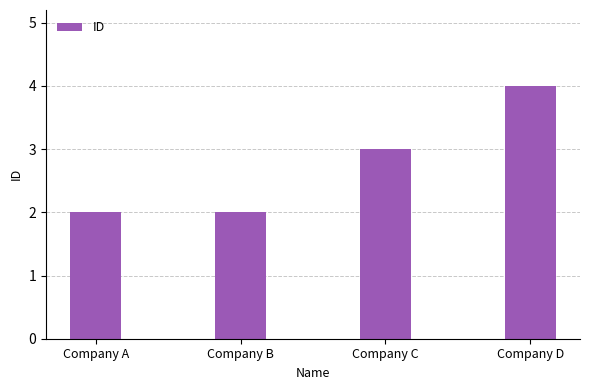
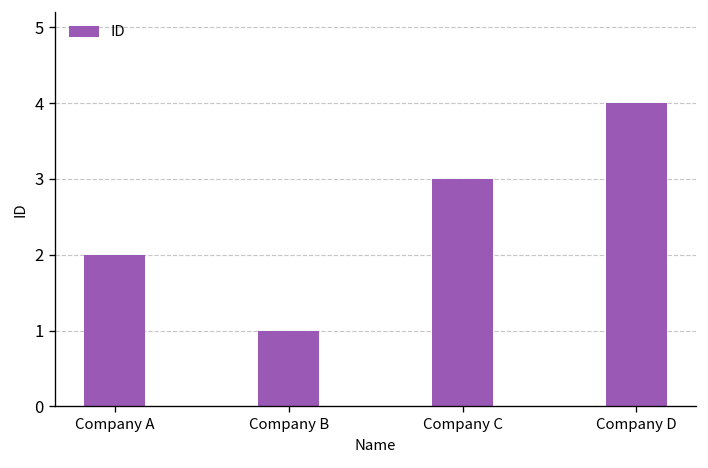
  {
    "Company A": 2,
-   "Company B": 2,
+   "Company B": 1,
    "Company C": 3,
    "Company D": 4
  }
